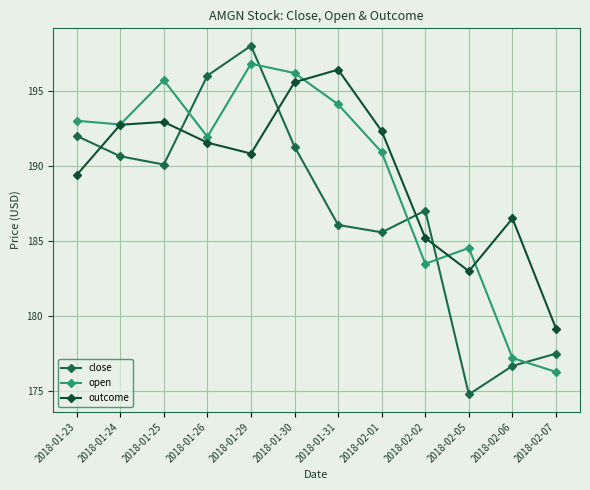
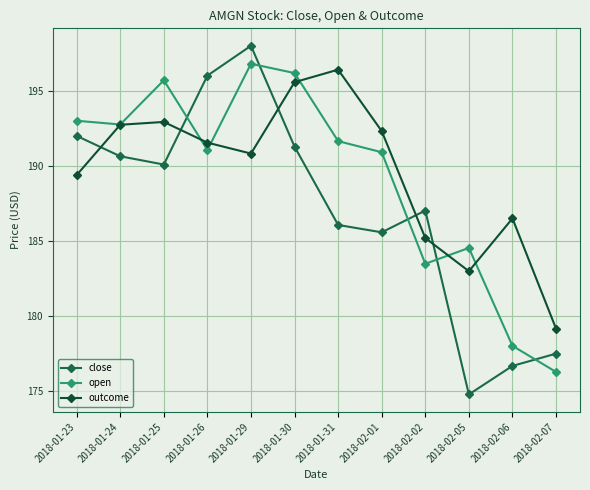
  {
    "open": {
      "2018-01-23": 193.0,
      "2018-01-25": 195.7,
-     "2018-01-26": 191.9,
+     "2018-01-26": 191.1,
      "2018-01-29": 196.8,
      "2018-01-30": 196.2,
-     "2018-01-31": 194.1,
+     "2018-01-31": 191.6,
      "2018-02-01": 190.9,
      "2018-02-02": 183.5,
      "2018-02-05": 184.5,
-     "2018-02-06": 177.2,
+     "2018-02-06": 178.0,
      "2018-02-07": 176.3
    }
  }
